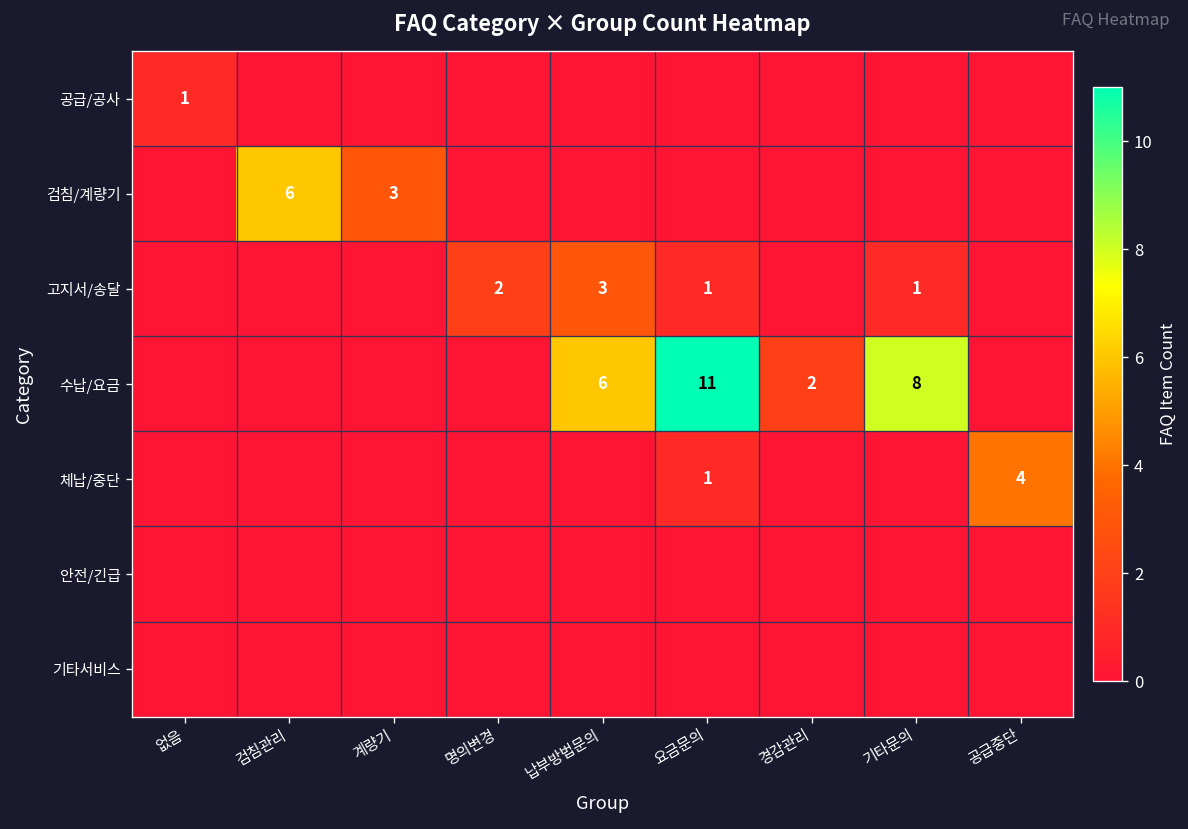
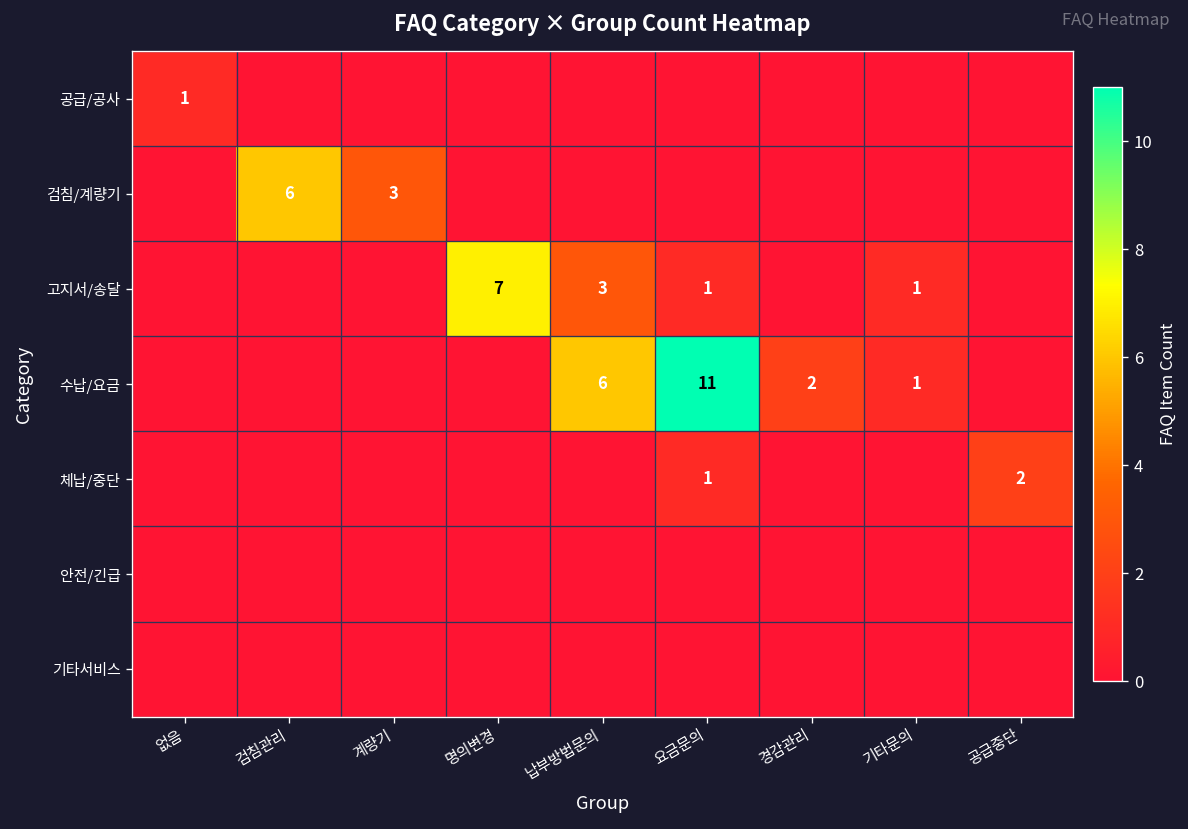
  {
    "공급/공사": {
      "없음": 1
    },
    "검침/계량기": {
      "검침관리": 6,
      "계량기": 3
    },
    "고지서/송달": {
-     "명의변경": 2,
+     "명의변경": 7,
      "납부방법문의": 3,
      "요금문의": 1,
      "기타문의": 1
    },
    "수납/요금": {
      "납부방법문의": 6,
      "요금문의": 11,
      "경감관리": 2,
-     "기타문의": 8
+     "기타문의": 1
    },
    "체납/중단": {
      "요금문의": 1,
-     "공급중단": 4
+     "공급중단": 2
    }
  }
